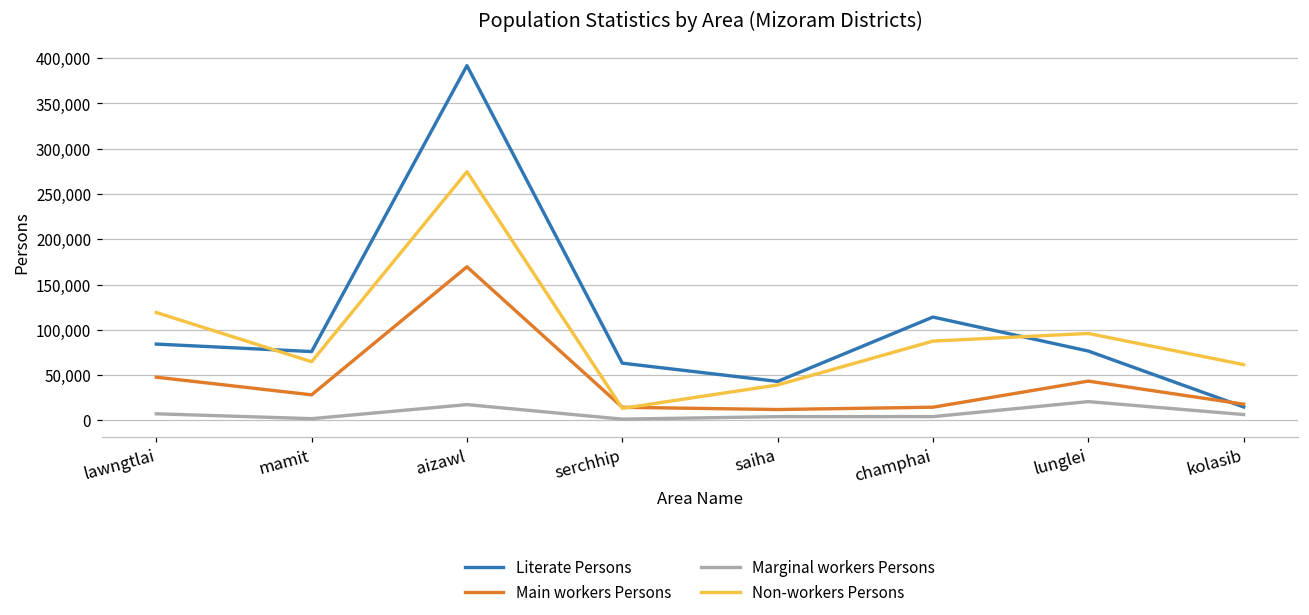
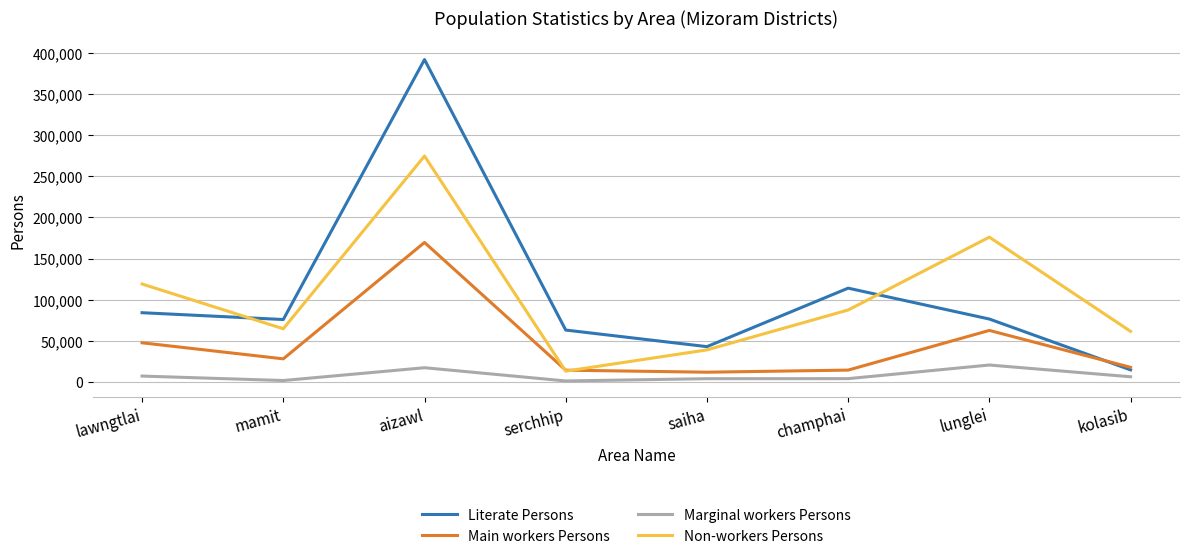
  {
    "Literate Persons": {
      "lawngtlai": "80,000",
      "mamit": "80,000",
      "aizawl": "390,000",
      "serchhip": "60,000",
      "saiha": "40,000",
      "champhai": "110,000",
      "lunglei": "80,000"
    },
    "Main workers Persons": {
      "lawngtlai": "50,000",
      "mamit": "30,000",
      "aizawl": "170,000",
      "saiha": "10,000",
      "champhai": "10,000",
-     "lunglei": "40,000"
+     "lunglei": "60,000"
    },
    "Marginal workers Persons": {
      "lawngtlai": "10,000",
      "mamit": "0",
      "aizawl": "20,000",
      "serchhip": "0",
      "saiha": "0",
      "champhai": "0",
      "lunglei": "20,000",
      "kolasib": "10,000"
    },
    "Non-workers Persons": {
      "lawngtlai": "120,000",
      "mamit": "60,000",
      "aizawl": "270,000",
      "saiha": "40,000",
      "champhai": "90,000",
-     "lunglei": "100,000",
+     "lunglei": "180,000",
      "kolasib": "60,000"
    }
  }
